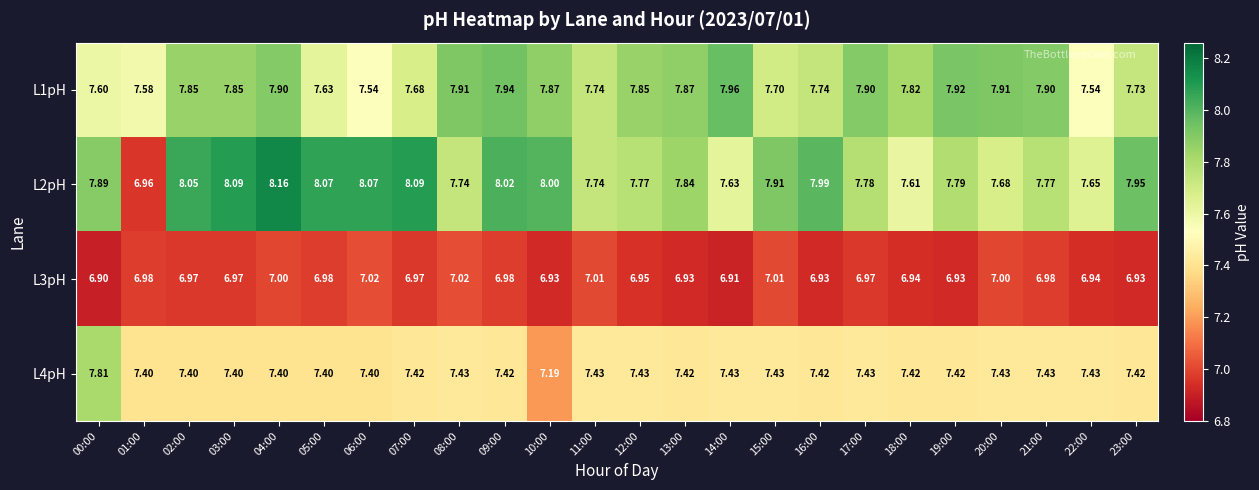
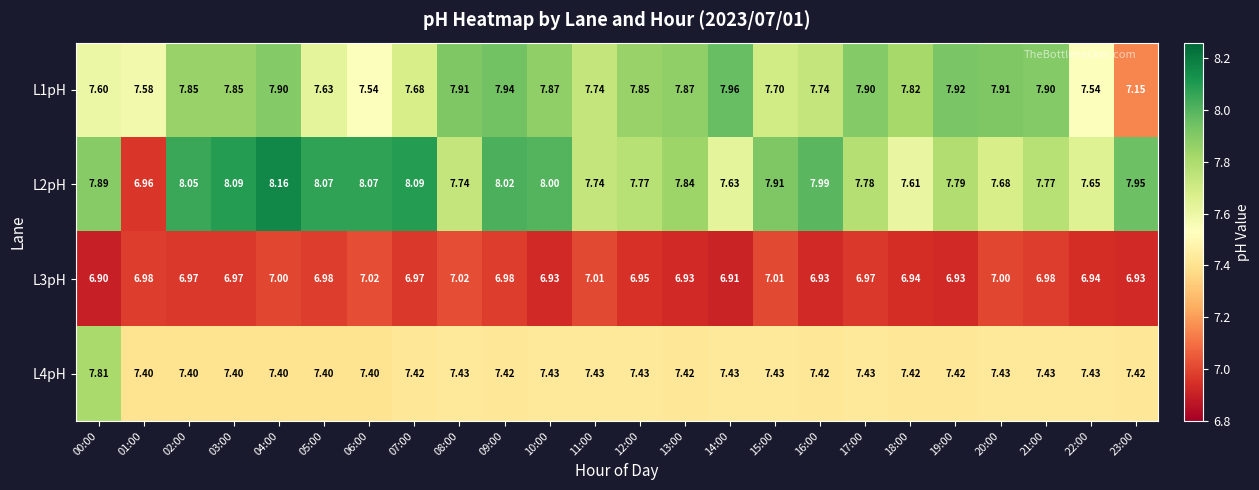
  {
    "L1pH": {
      "00:00": 7.60,
      "01:00": 7.58,
      "02:00": 7.85,
      "03:00": 7.85,
      "04:00": 7.90,
      "05:00": 7.63,
      "06:00": 7.54,
      "07:00": 7.68,
      "08:00": 7.91,
      "09:00": 7.94,
      "10:00": 7.87,
      "11:00": 7.74,
      "12:00": 7.85,
      "13:00": 7.87,
      "14:00": 7.96,
      "15:00": 7.70,
      "16:00": 7.74,
      "17:00": 7.90,
      "18:00": 7.82,
      "19:00": 7.92,
      "20:00": 7.91,
      "21:00": 7.90,
-     "23:00": 7.73
+     "23:00": 7.15
    },
    "L2pH": {
      "00:00": 7.89,
      "01:00": 6.96,
      "02:00": 8.05,
      "03:00": 8.09,
      "04:00": 8.16,
      "05:00": 8.07,
      "06:00": 8.07,
      "07:00": 8.09,
      "08:00": 7.74,
      "09:00": 8.02,
      "10:00": 8.00,
      "11:00": 7.74,
      "12:00": 7.77,
      "13:00": 7.84,
      "14:00": 7.63,
      "15:00": 7.91,
      "16:00": 7.99,
      "17:00": 7.78,
      "18:00": 7.61,
      "19:00": 7.79,
      "20:00": 7.68,
      "21:00": 7.77,
      "22:00": 7.65,
      "23:00": 7.95
    },
    "L3pH": {
      "00:00": 6.90,
      "01:00": 6.98,
      "02:00": 6.97,
      "03:00": 6.97,
      "04:00": 7.00,
      "05:00": 6.98,
      "06:00": 7.02,
      "07:00": 6.97,
      "08:00": 7.02,
      "09:00": 6.98,
      "10:00": 6.93,
      "11:00": 7.01,
      "12:00": 6.95,
      "13:00": 6.93,
      "14:00": 6.91,
      "15:00": 7.01,
      "16:00": 6.93,
      "17:00": 6.97,
      "18:00": 6.94,
      "19:00": 6.93,
      "20:00": 7.00,
      "21:00": 6.98,
      "22:00": 6.94,
      "23:00": 6.93
    },
    "L4pH": {
      "00:00": 7.81,
      "01:00": 7.40,
      "02:00": 7.40,
      "03:00": 7.40,
      "04:00": 7.40,
      "05:00": 7.40,
      "06:00": 7.40,
      "07:00": 7.42,
      "08:00": 7.43,
      "09:00": 7.42,
-     "10:00": 7.19,
+     "10:00": 7.43,
      "11:00": 7.43,
      "12:00": 7.43,
      "13:00": 7.42,
      "14:00": 7.43,
      "15:00": 7.43,
      "16:00": 7.42,
      "17:00": 7.43,
      "18:00": 7.42,
      "19:00": 7.42,
      "20:00": 7.43,
      "21:00": 7.43,
      "22:00": 7.43,
      "23:00": 7.42
    }
  }
